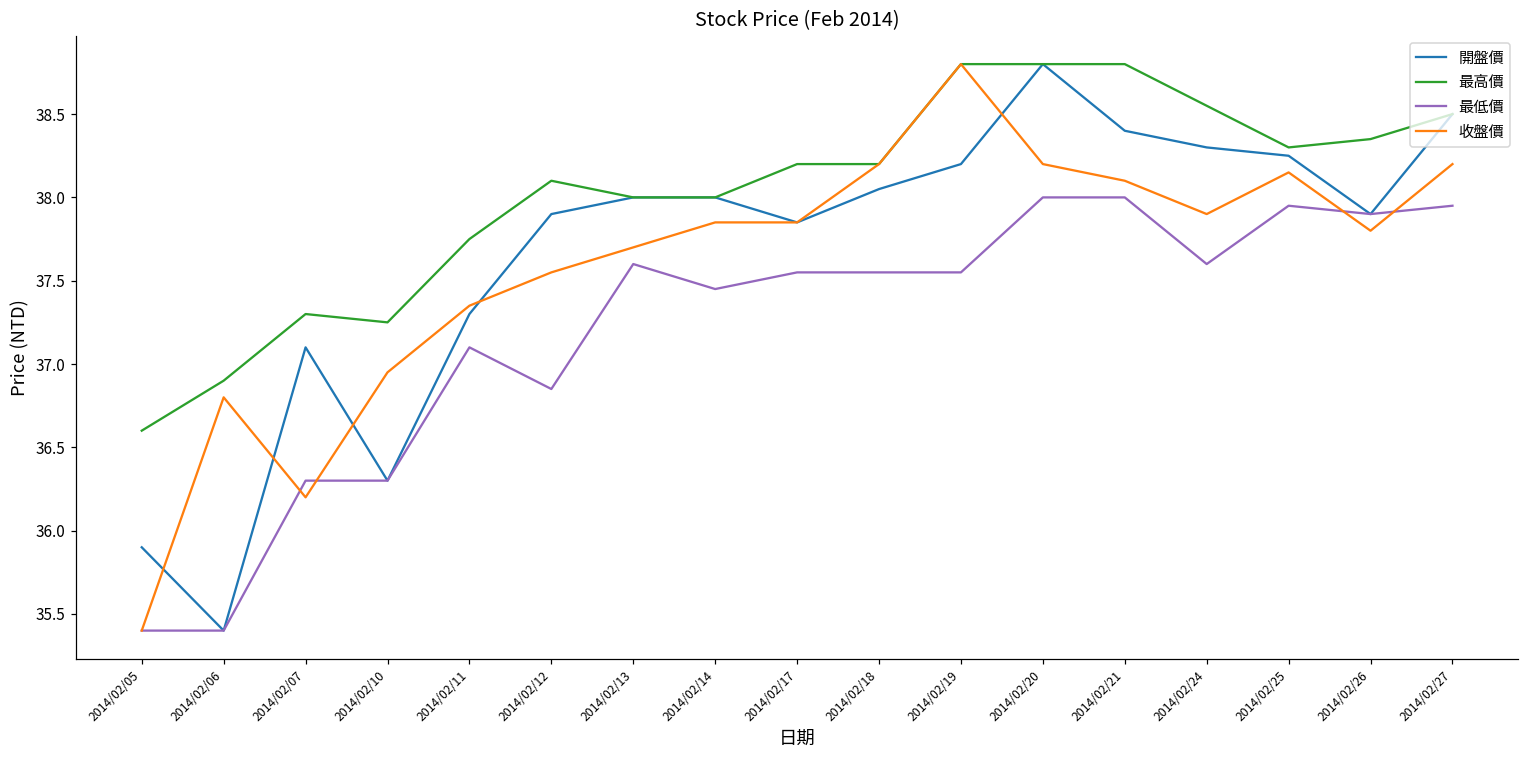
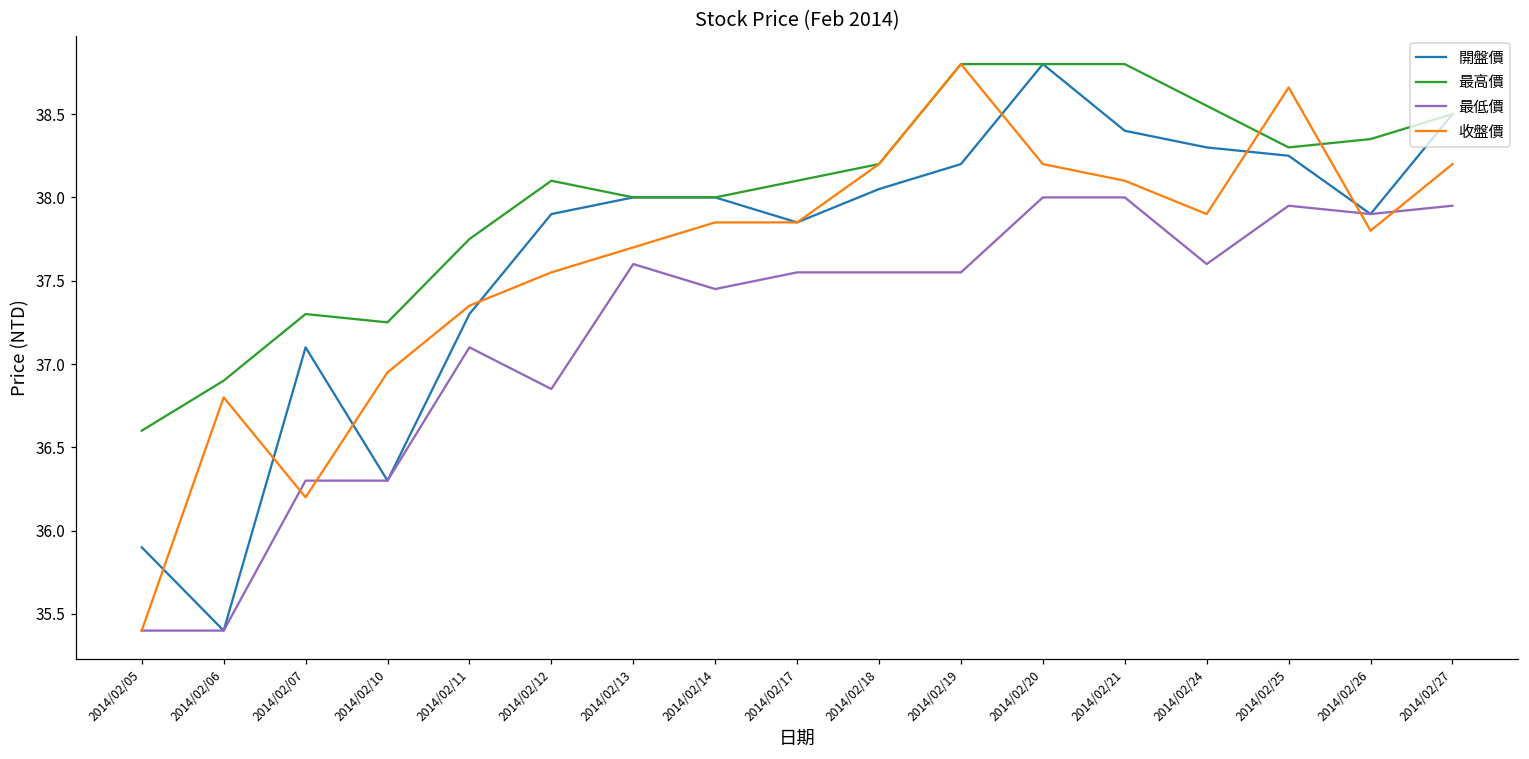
  {
    "開盤價": {
      "2014/02/05": 35.90,
      "2014/02/07": 37.10,
      "2014/02/11": 37.30,
      "2014/02/12": 37.90,
      "2014/02/18": 38.05,
      "2014/02/19": 38.20,
      "2014/02/21": 38.40,
      "2014/02/24": 38.30,
      "2014/02/25": 38.25
    },
    "最高價": {
      "2014/02/05": 36.6,
      "2014/02/06": 36.9,
      "2014/02/07": 37.3,
      "2014/02/10": 37.25,
      "2014/02/11": 37.75,
      "2014/02/12": 38.1,
-     "2014/02/17": 38.2,
+     "2014/02/17": 38.1,
      "2014/02/21": 38.8,
      "2014/02/24": 38.55,
      "2014/02/25": 38.3,
      "2014/02/26": 38.35
    },
    "最低價": {
      "2014/02/07": 36.30,
      "2014/02/11": 37.10,
      "2014/02/12": 36.85,
      "2014/02/13": 37.60,
      "2014/02/14": 37.45,
      "2014/02/17": 37.55,
      "2014/02/18": 37.55,
      "2014/02/19": 37.55,
      "2014/02/20": 38.00,
      "2014/02/21": 38.00,
      "2014/02/24": 37.60,
      "2014/02/25": 37.95,
      "2014/02/27": 37.95
    },
    "收盤價": {
      "2014/02/06": 36.80,
      "2014/02/07": 36.20,
      "2014/02/10": 36.95,
      "2014/02/11": 37.35,
      "2014/02/12": 37.55,
      "2014/02/13": 37.70,
      "2014/02/14": 37.85,
      "2014/02/20": 38.20,
      "2014/02/21": 38.10,
      "2014/02/24": 37.90,
-     "2014/02/25": 38.15,
+     "2014/02/25": 38.66,
      "2014/02/26": 37.80,
      "2014/02/27": 38.20
    }
  }
